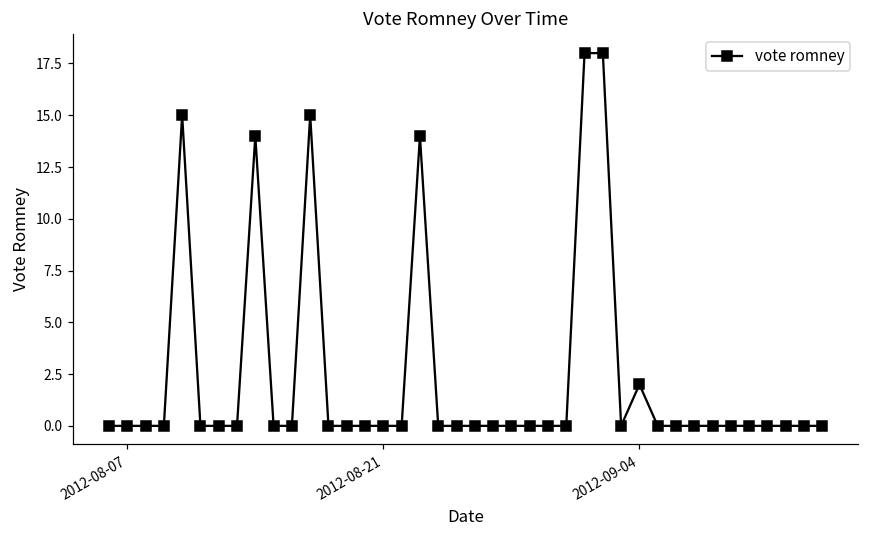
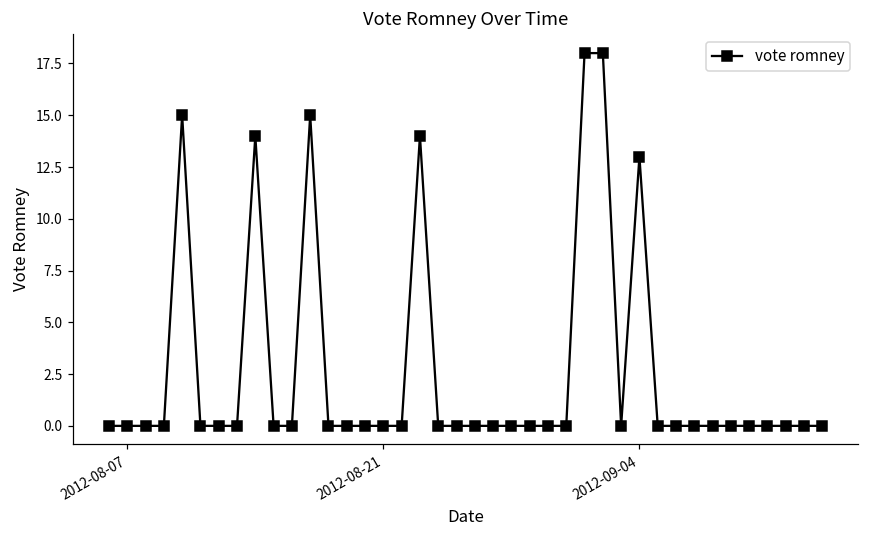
  {
    "2012-08-07": 0,
    "2012-08-21": 0,
-   "2012-09-04": 2
+   "2012-09-04": 13
  }
